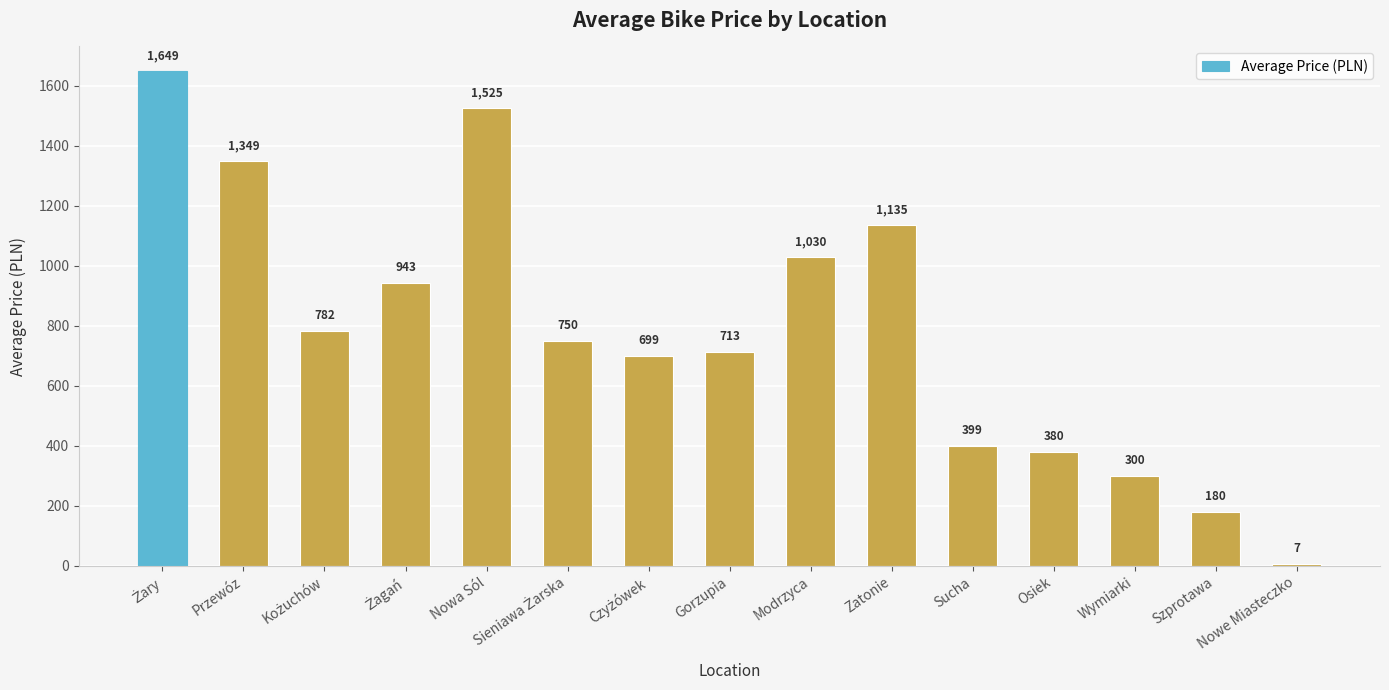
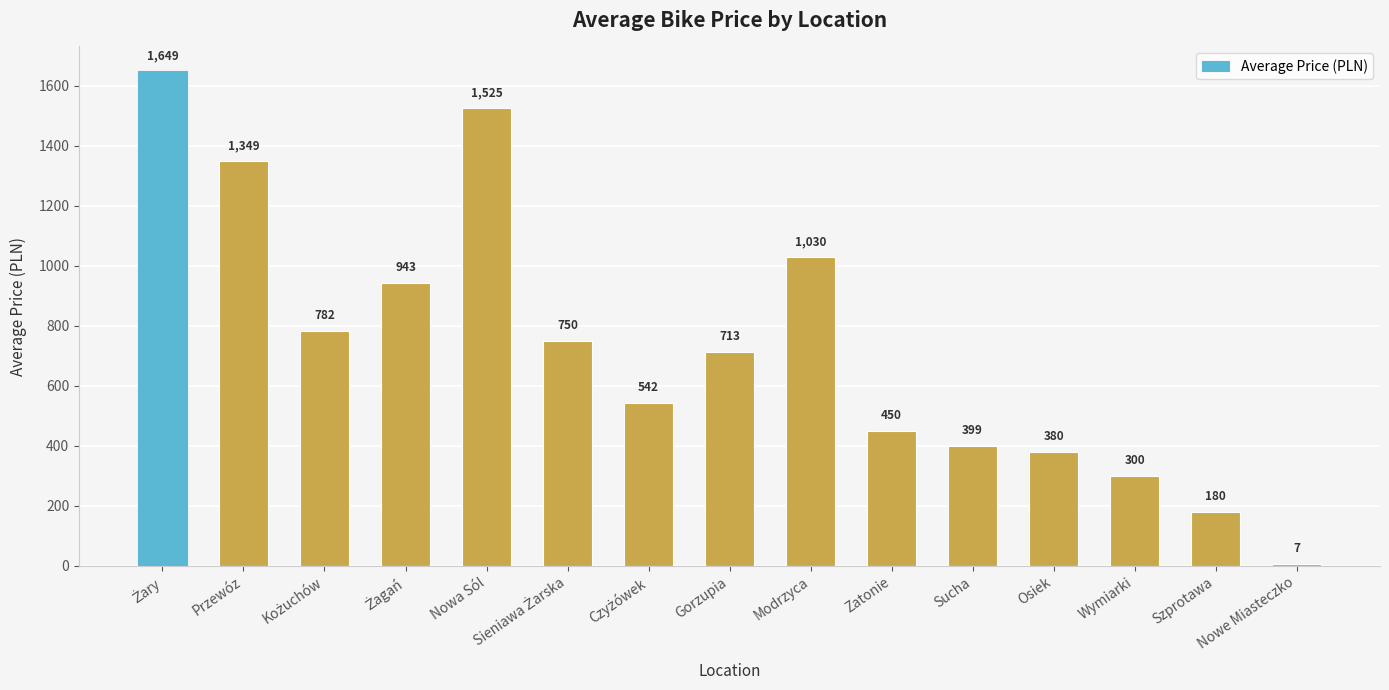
  {
    "Żary": "1,649",
    "Przewóz": "1,349",
    "Kożuchów": "782",
    "Żagań": "943",
    "Nowa Sól": "1,525",
    "Sieniawa Żarska": "750",
-   "Czyżówek": "699",
+   "Czyżówek": "542",
    "Gorzupia": "713",
    "Modrzyca": "1,030",
-   "Zatonie": "1,135",
+   "Zatonie": "450",
    "Sucha": "399",
    "Osiek": "380",
    "Wymiarki": "300",
    "Szprotawa": "180",
    "Nowe Miasteczko": "7"
  }
